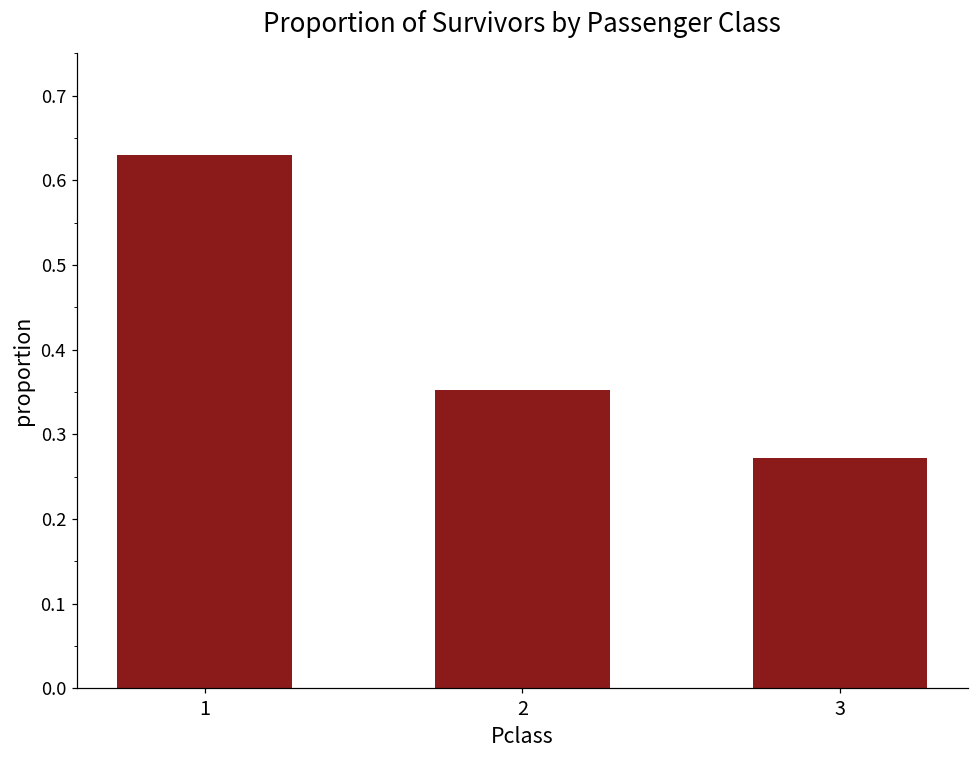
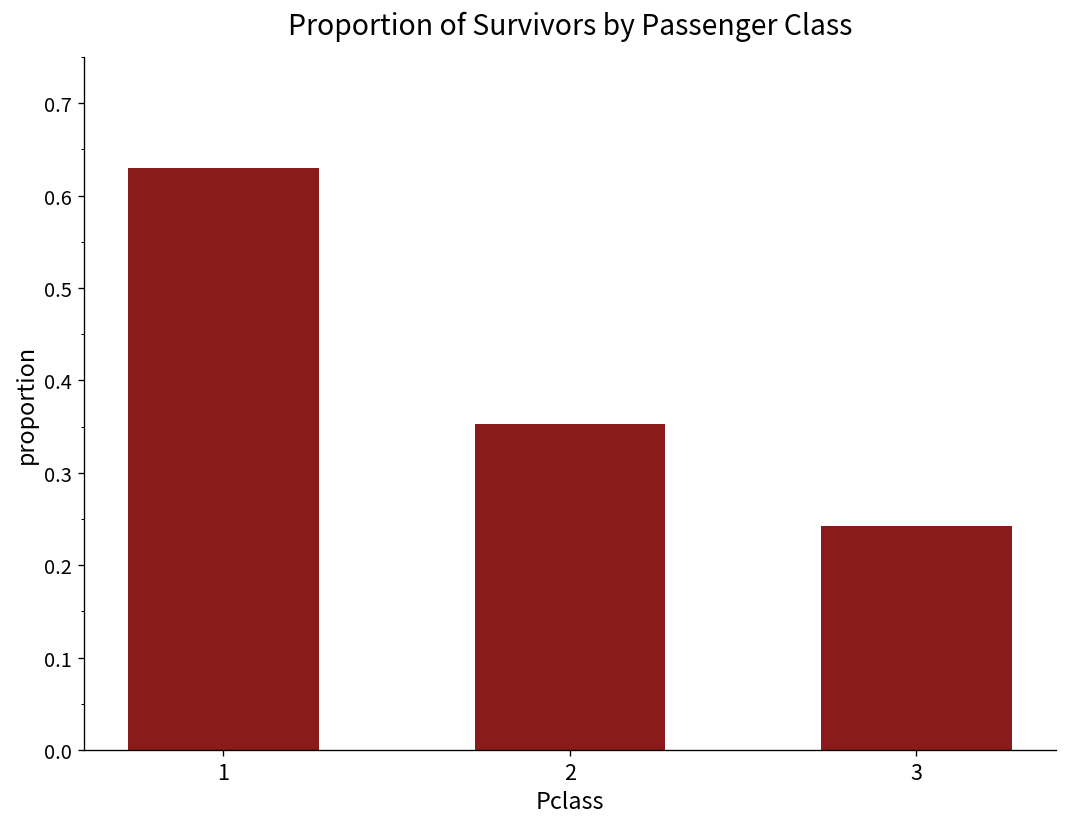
  {
    "1": 0.63,
    "2": 0.35,
-   "3": 0.27
+   "3": 0.24
  }
